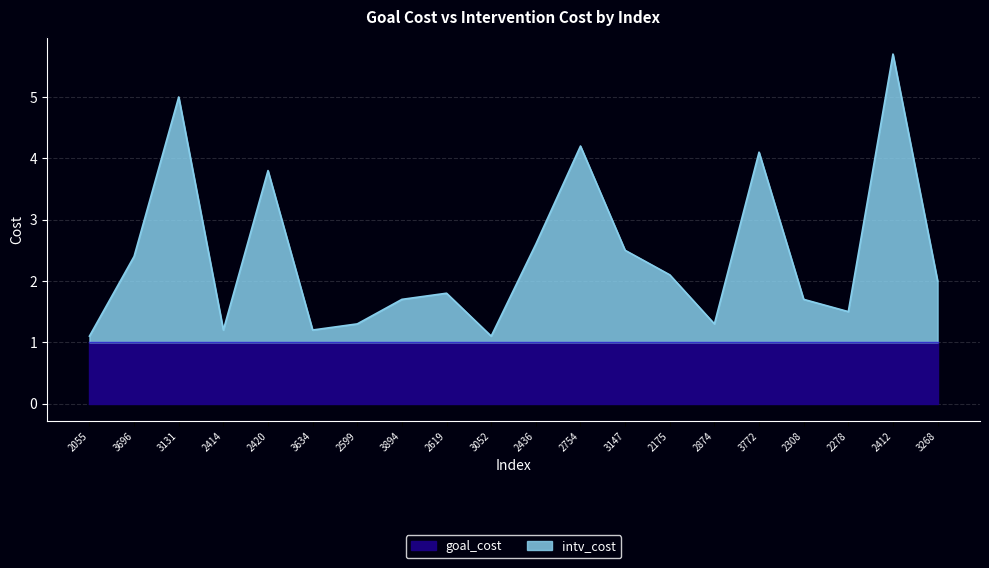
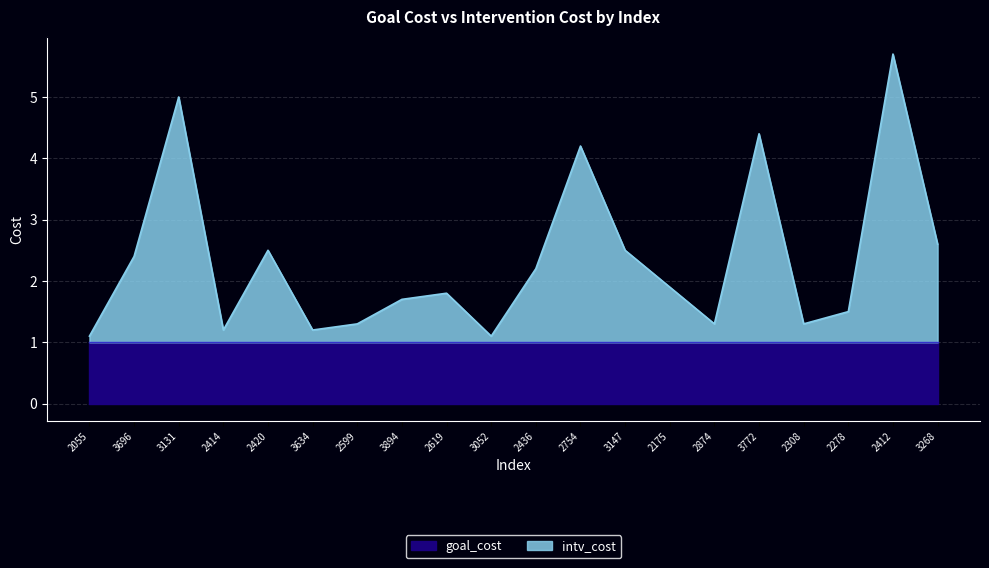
  {
    "intv_cost": {
      "2055": 1.1,
      "3696": 2.4,
      "3131": 5.0,
      "2414": 1.2,
-     "2420": 3.8,
+     "2420": 2.5,
      "3634": 1.2,
      "2599": 1.3,
      "3894": 1.7,
      "2619": 1.8,
      "3052": 1.1,
-     "2436": 2.6,
+     "2436": 2.2,
      "2754": 4.2,
      "3147": 2.5,
-     "2175": 2.1,
+     "2175": 1.9,
      "2874": 1.3,
-     "3772": 4.1,
-     "2308": 1.7,
+     "3772": 4.4,
+     "2308": 1.3,
      "2278": 1.5,
      "2412": 5.7,
-     "3268": 2.0
+     "3268": 2.6
    },
    "goal_cost": {
      "2055": 1.0,
      "3696": 1.0,
      "3131": 1.0,
      "2414": 1.0,
      "2420": 1.0,
      "3634": 1.0,
      "2599": 1.0,
      "3894": 1.0,
      "2619": 1.0,
      "3052": 1.0,
      "2436": 1.0,
      "2754": 1.0,
      "3147": 1.0,
      "2175": 1.0,
      "2874": 1.0,
      "3772": 1.0,
      "2308": 1.0,
      "2278": 1.0,
      "2412": 1.0,
      "3268": 1.0
    }
  }
